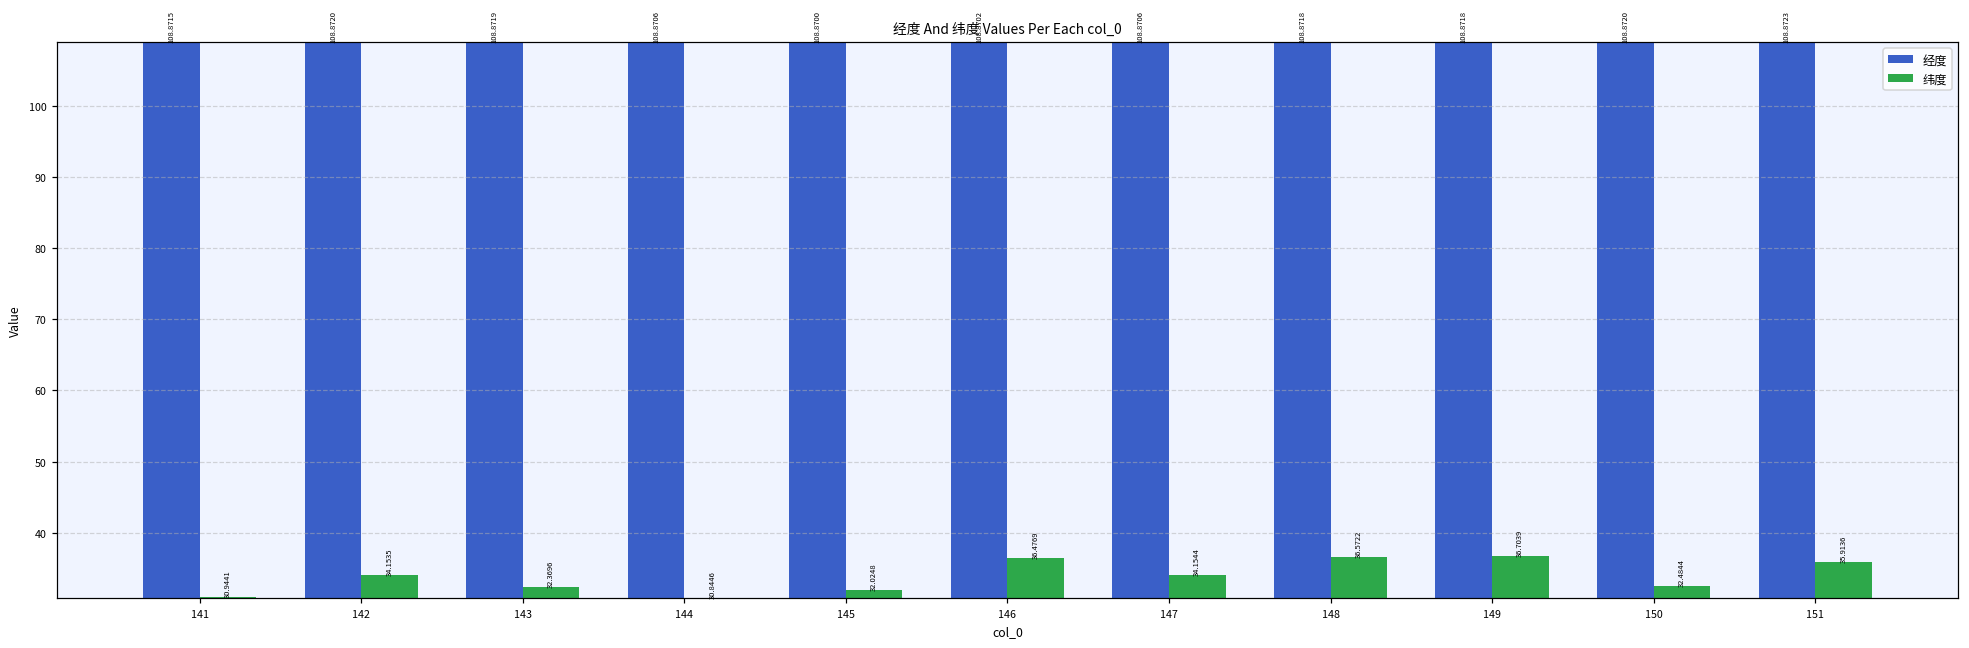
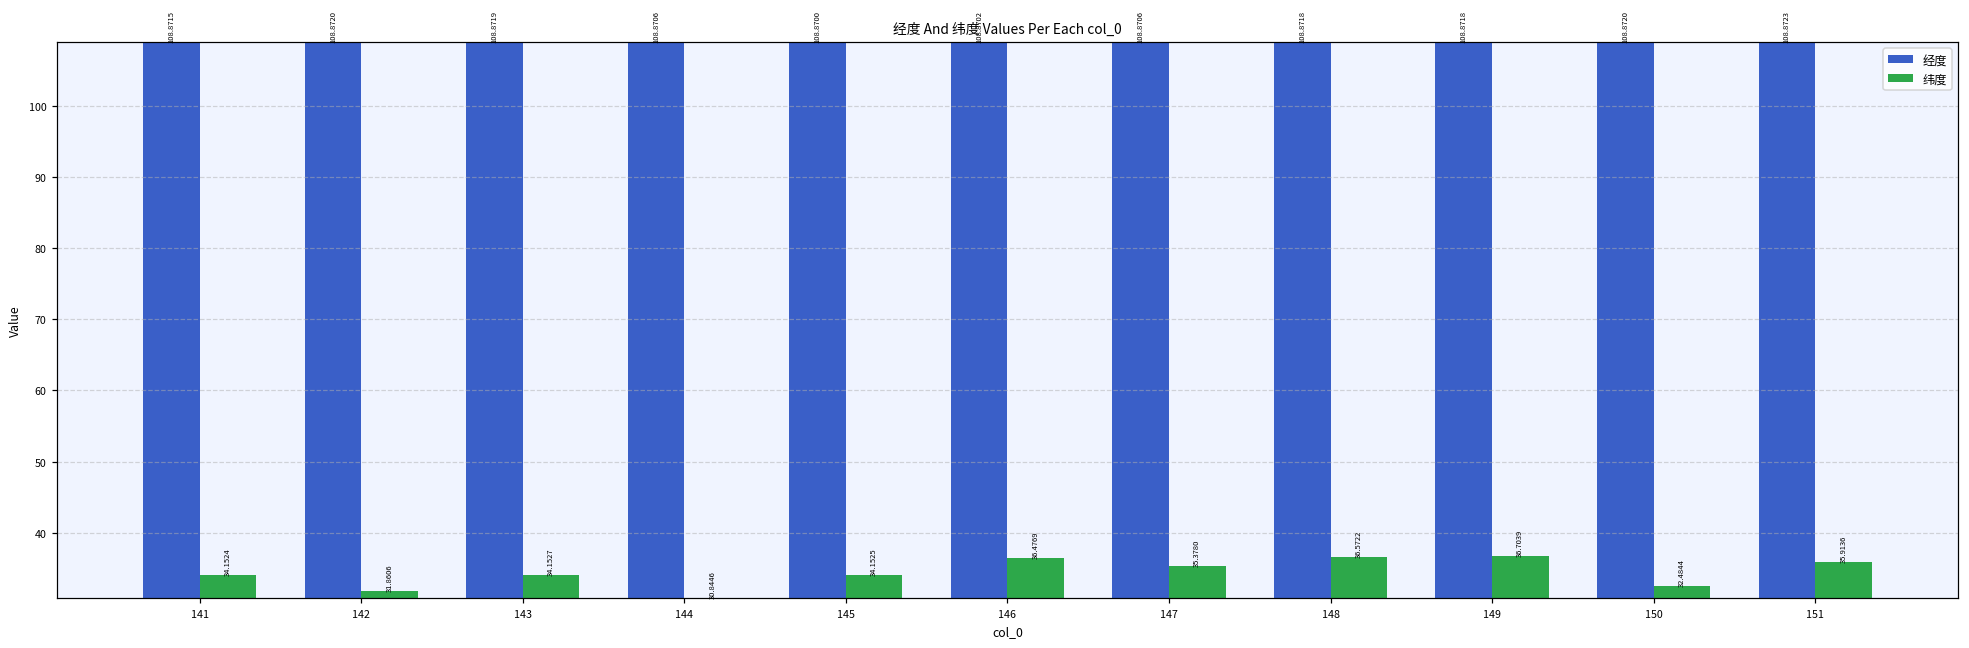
  {
    "经度": {
      "141": 108.8715,
      "142": 108.8720,
      "143": 108.8719,
      "144": 108.8706,
      "145": 108.8700,
      "146": 108.8702,
      "147": 108.8706,
      "148": 108.8718,
      "149": 108.8718,
      "150": 108.8720,
      "151": 108.8723
    },
    "纬度": {
-     "141": 30.9441,
-     "142": 34.1535,
-     "143": 32.3696,
+     "141": 34.1524,
+     "142": 31.8606,
+     "143": 34.1527,
      "144": 30.8446,
-     "145": 32.0248,
+     "145": 34.1525,
      "146": 36.4769,
-     "147": 34.1544,
+     "147": 35.3780,
      "148": 36.5722,
      "149": 36.7039,
      "150": 32.4844,
      "151": 35.9136
    }
  }
